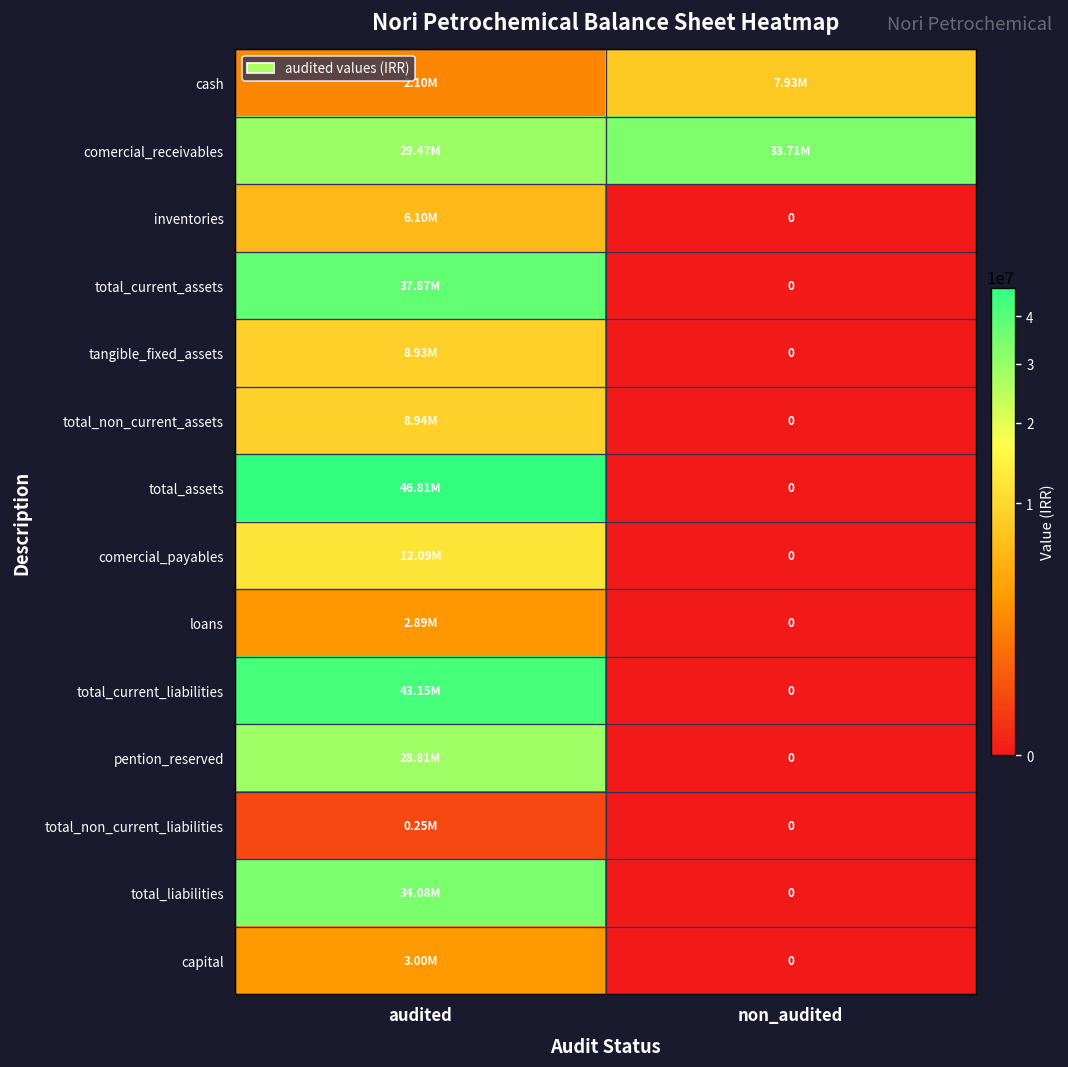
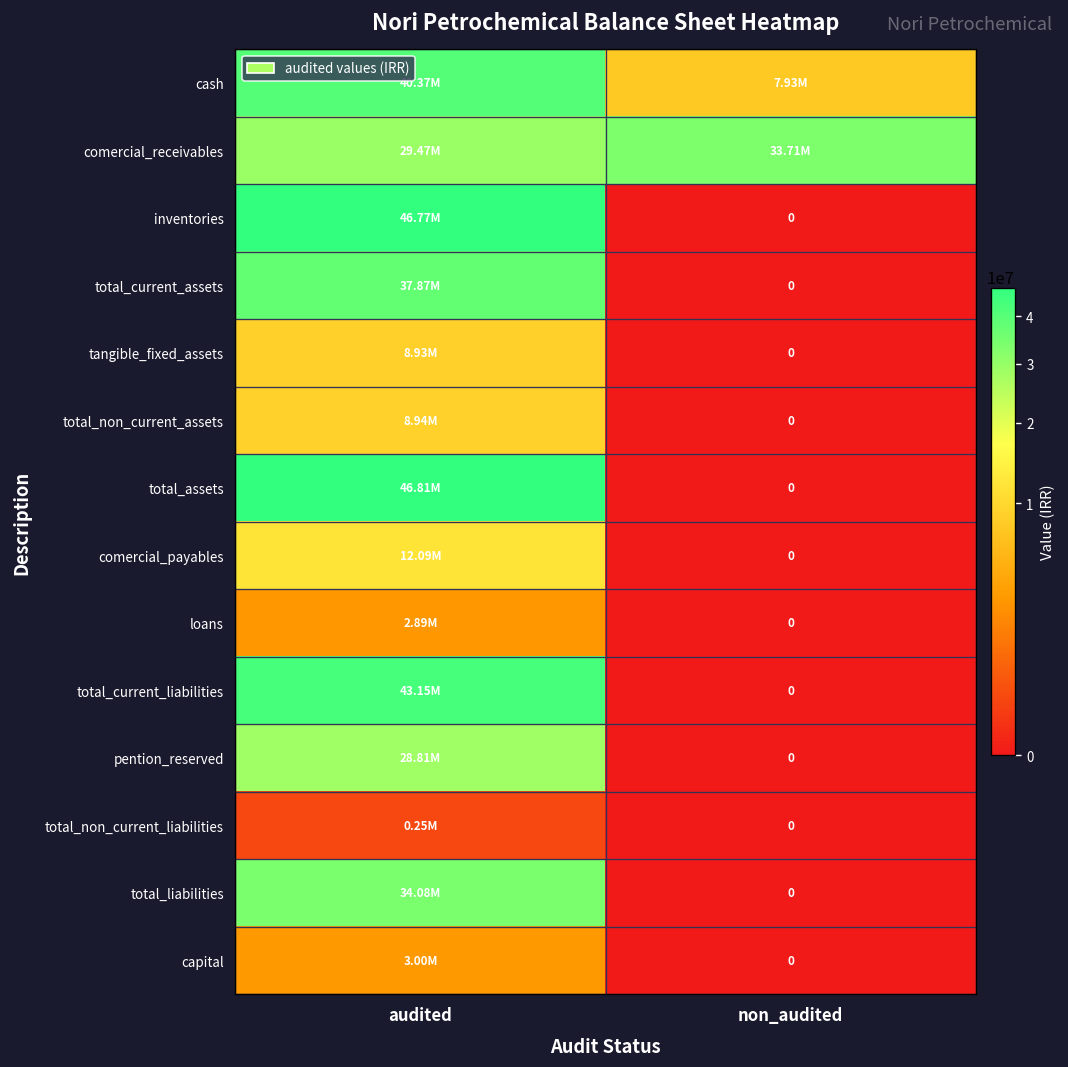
  {
    "cash": {
-     "audited": "2.10M",
+     "audited": "40.37M",
      "non_audited": "7.93M"
    },
    "comercial_receivables": {
      "audited": "29.47M",
      "non_audited": "33.71M"
    },
    "inventories": {
-     "audited": "6.10M",
+     "audited": "46.77M",
      "non_audited": "0"
    },
    "total_current_assets": {
      "audited": "37.87M",
      "non_audited": "0"
    },
    "tangible_fixed_assets": {
      "audited": "8.93M",
      "non_audited": "0"
    },
    "total_non_current_assets": {
      "audited": "8.94M",
      "non_audited": "0"
    },
    "total_assets": {
      "audited": "46.81M",
      "non_audited": "0"
    },
    "comercial_payables": {
      "audited": "12.09M",
      "non_audited": "0"
    },
    "loans": {
      "audited": "2.89M",
      "non_audited": "0"
    },
    "total_current_liabilities": {
      "audited": "43.15M",
      "non_audited": "0"
    },
    "pention_reserved": {
      "audited": "28.81M",
      "non_audited": "0"
    },
    "total_non_current_liabilities": {
      "audited": "0.25M",
      "non_audited": "0"
    },
    "total_liabilities": {
      "audited": "34.08M",
      "non_audited": "0"
    },
    "capital": {
      "audited": "3.00M",
      "non_audited": "0"
    }
  }
